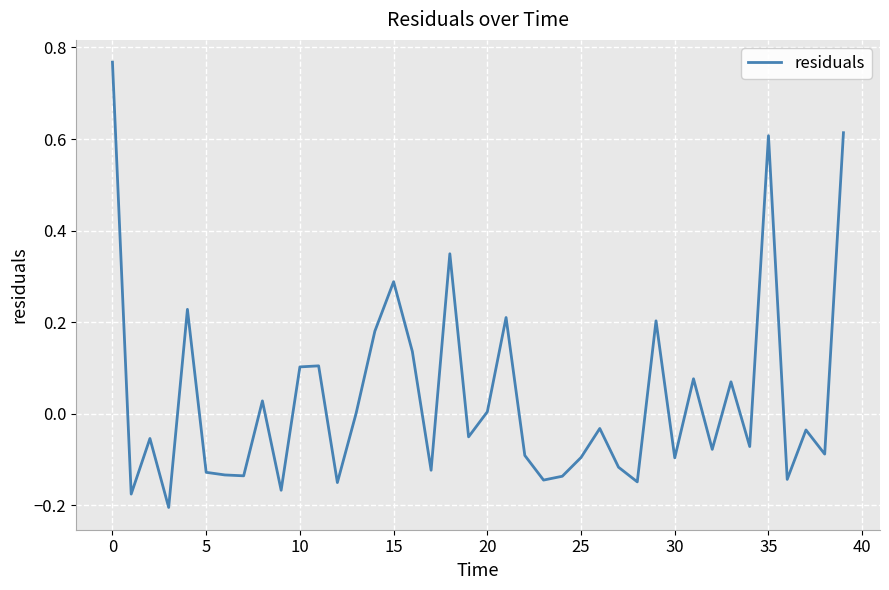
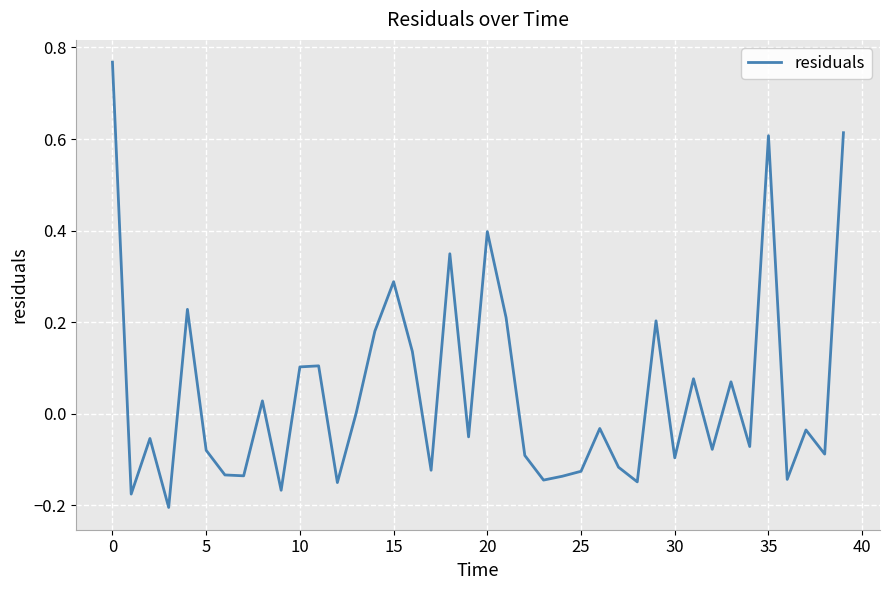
  {
    "0": 0.77,
-   "5": -0.13,
+   "5": -0.08,
    "10": 0.10,
    "15": 0.29,
-   "20": 0.00,
-   "25": -0.10,
+   "20": 0.40,
+   "25": -0.13,
    "30": -0.10,
    "35": 0.61
  }
